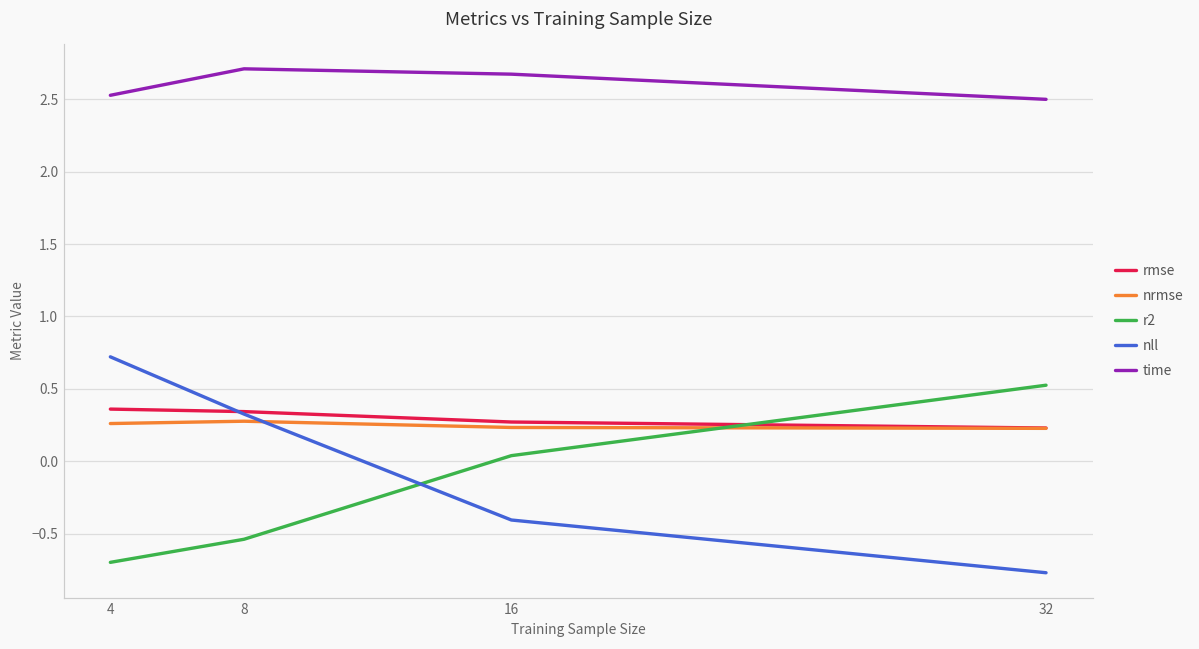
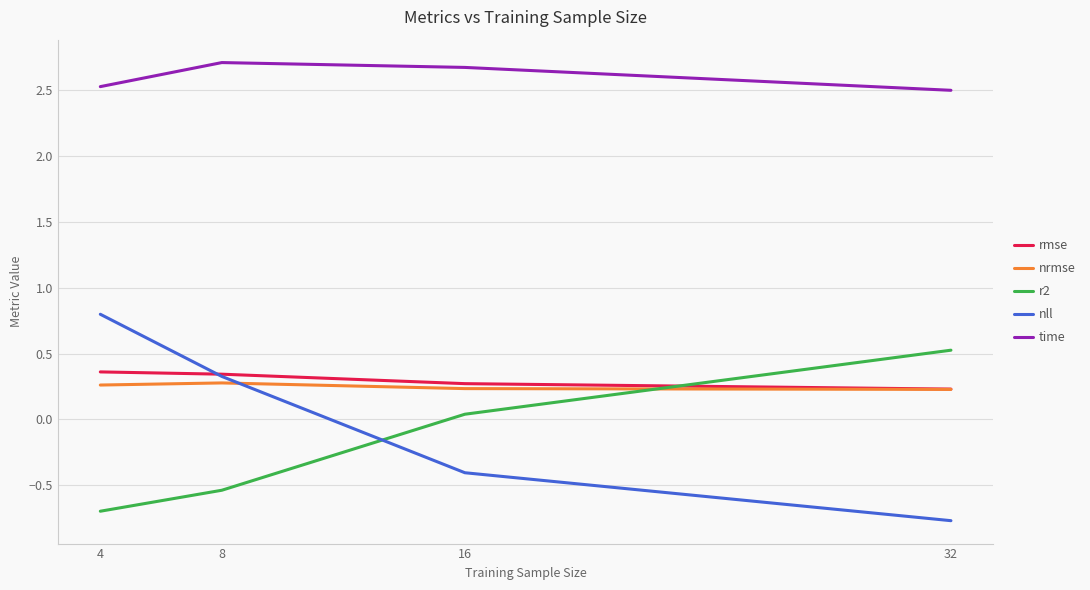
  {
    "rmse": {
      "4": 0.36,
      "16": 0.27
    },
    "nrmse": {
      "4": 0.26,
      "8": 0.28,
      "16": 0.23
    },
    "r2": {
      "4": -0.70,
      "8": -0.54,
      "16": 0.04,
      "32": 0.53
    },
    "nll": {
-     "4": 0.72,
+     "4": 0.80,
      "16": -0.41,
      "32": -0.77
    },
    "time": {
      "4": 2.53,
      "8": 2.71,
      "16": 2.67,
      "32": 2.50
    }
  }
